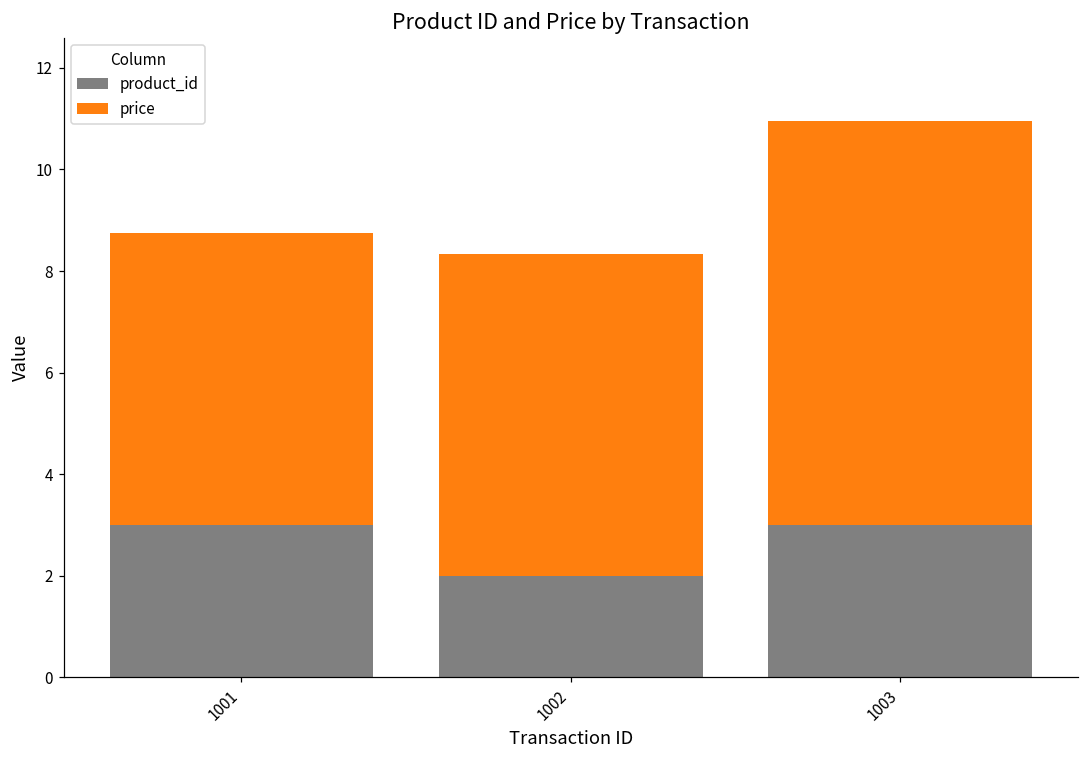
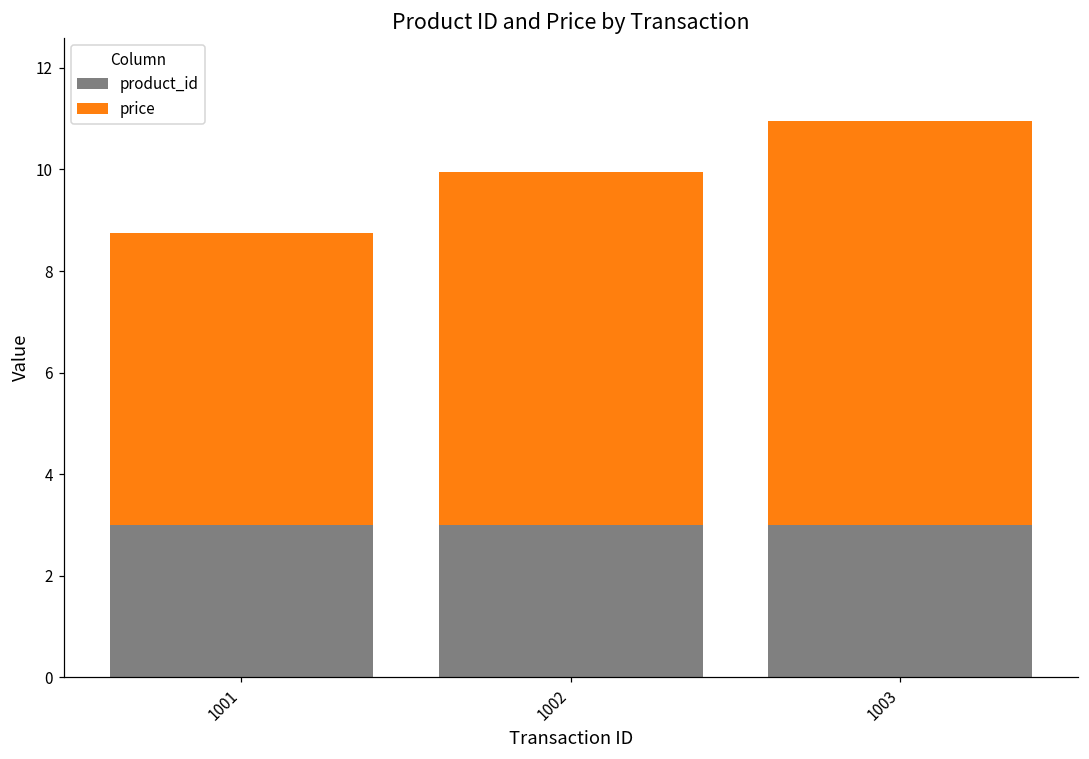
  {
    "product_id": {
      "1001": 3,
-     "1002": 2,
+     "1002": 3,
      "1003": 3
    },
    "price": {
      "1001": 5.8,
-     "1002": 6.3,
+     "1002": 6.9,
      "1003": 7.9
    }
  }
